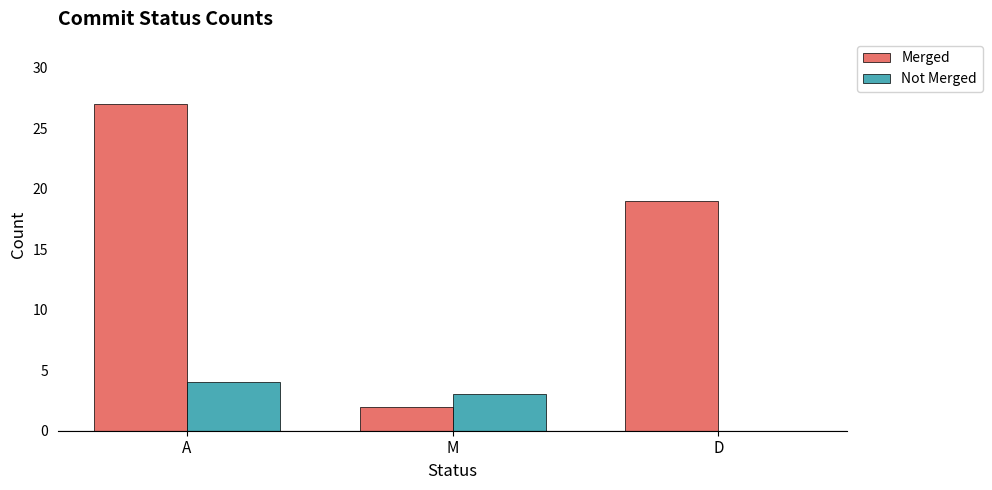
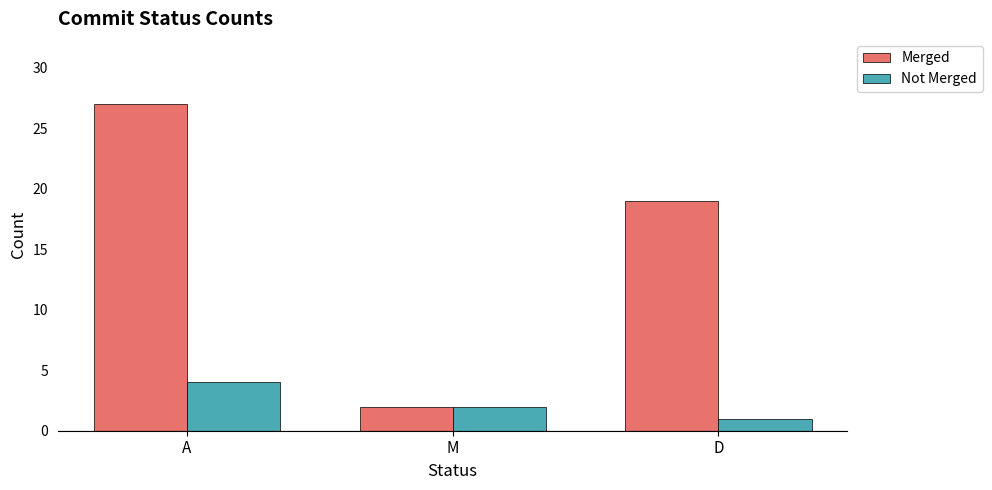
  {
    "Merged": {
      "A": 27,
      "M": 2,
      "D": 19
    },
    "Not Merged": {
      "A": 4,
-     "M": 3,
-     "D": 0
+     "M": 2,
+     "D": 1
    }
  }
